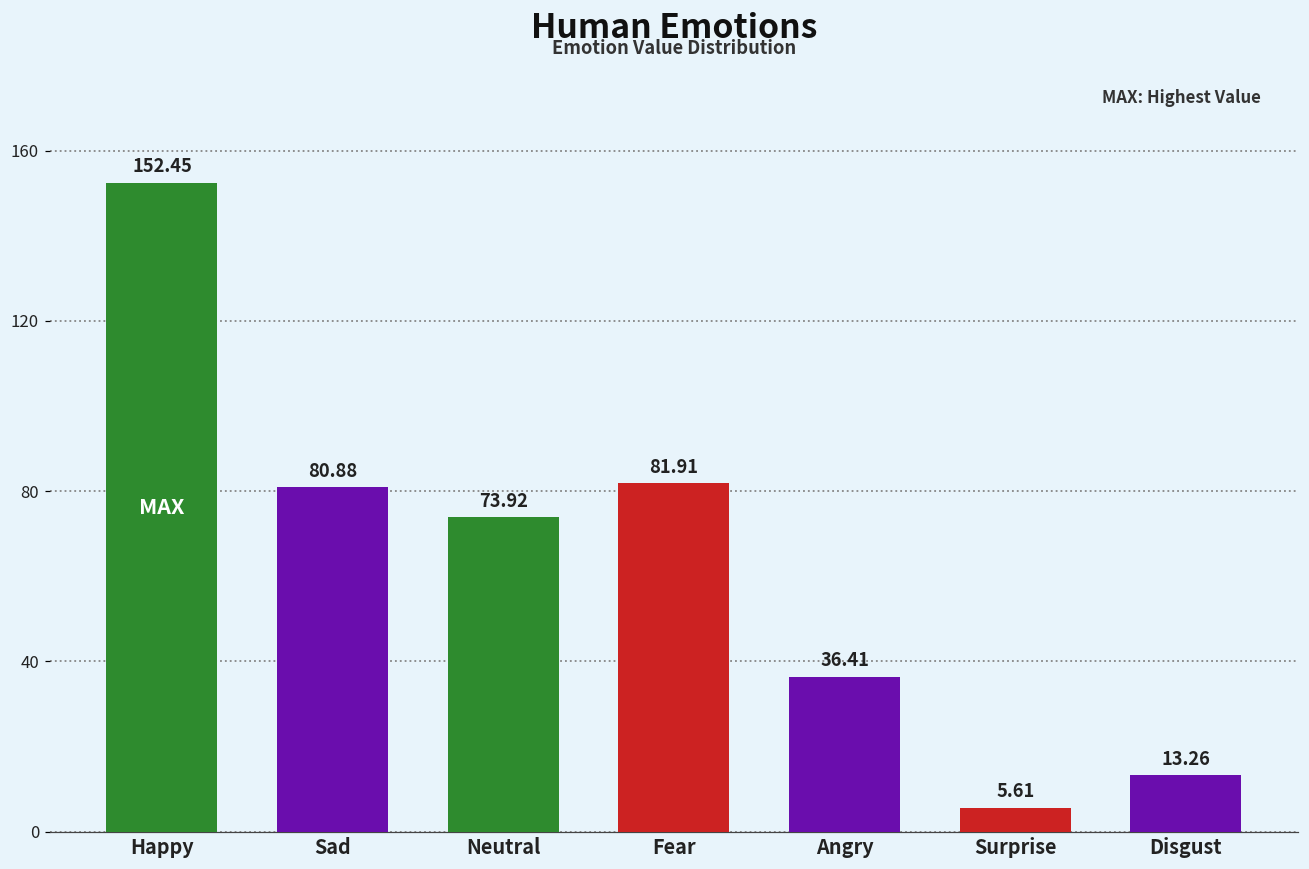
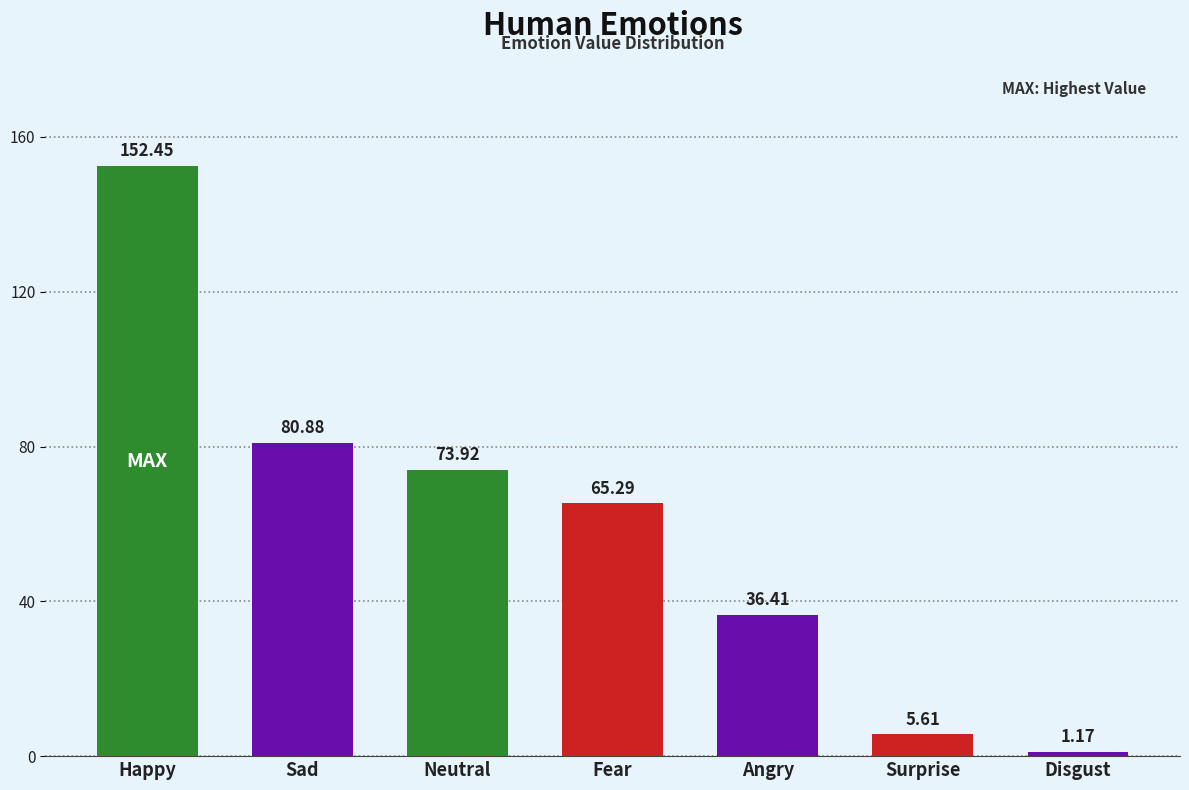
  {
    "Happy": 152.45,
    "Sad": 80.88,
    "Neutral": 73.92,
-   "Fear": 81.91,
+   "Fear": 65.29,
    "Angry": 36.41,
    "Surprise": 5.61,
-   "Disgust": 13.26
+   "Disgust": 1.17
  }
